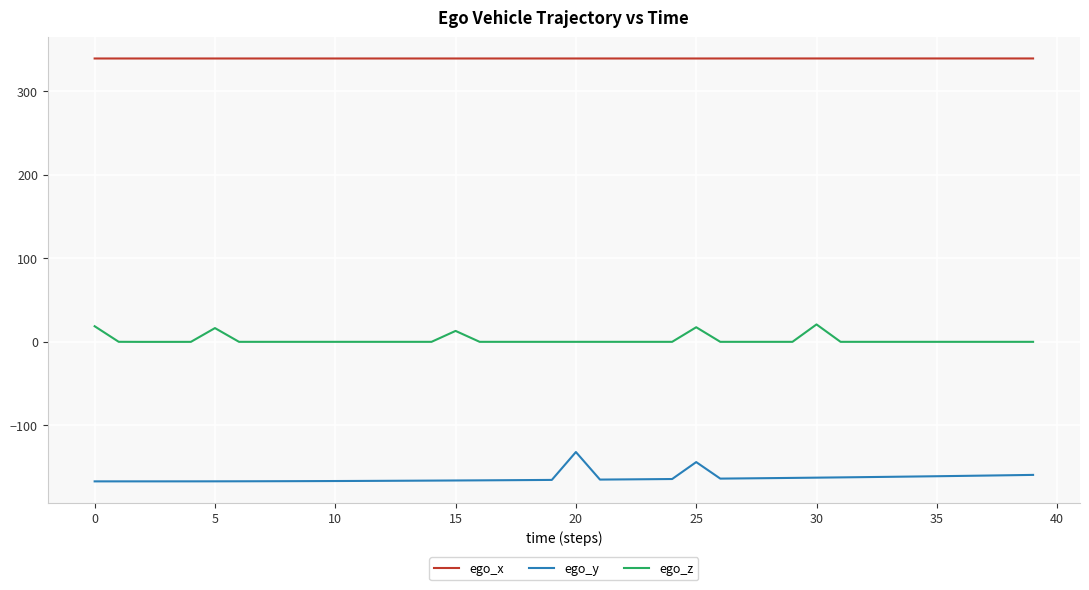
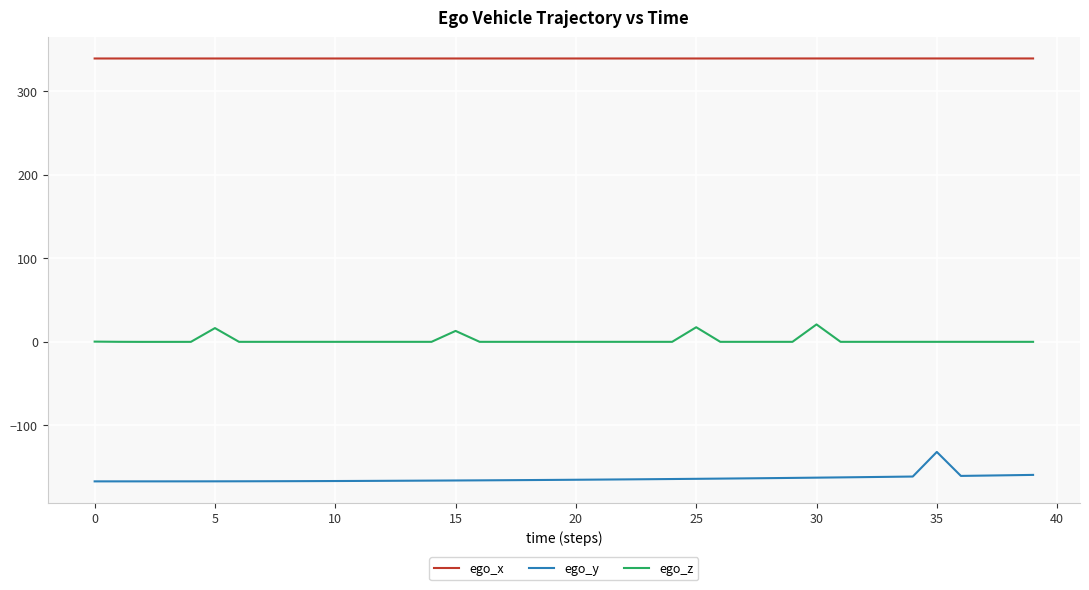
  {
    "ego_x": {
      "0": 340,
      "5": 340,
      "10": 340,
      "15": 340,
      "20": 340,
      "25": 340,
      "30": 340,
      "35": 340
    },
    "ego_y": {
      "0": -170,
      "5": -170,
      "10": -170,
      "15": -170,
-     "20": -130,
-     "25": -140,
+     "20": -160,
+     "25": -160,
      "30": -160,
-     "35": -160
+     "35": -130
    },
    "ego_z": {
-     "0": 20,
+     "0": 0,
      "5": 20,
      "10": 0,
      "15": 10,
      "20": 0,
      "25": 20,
      "30": 20,
      "35": 0
    }
  }
